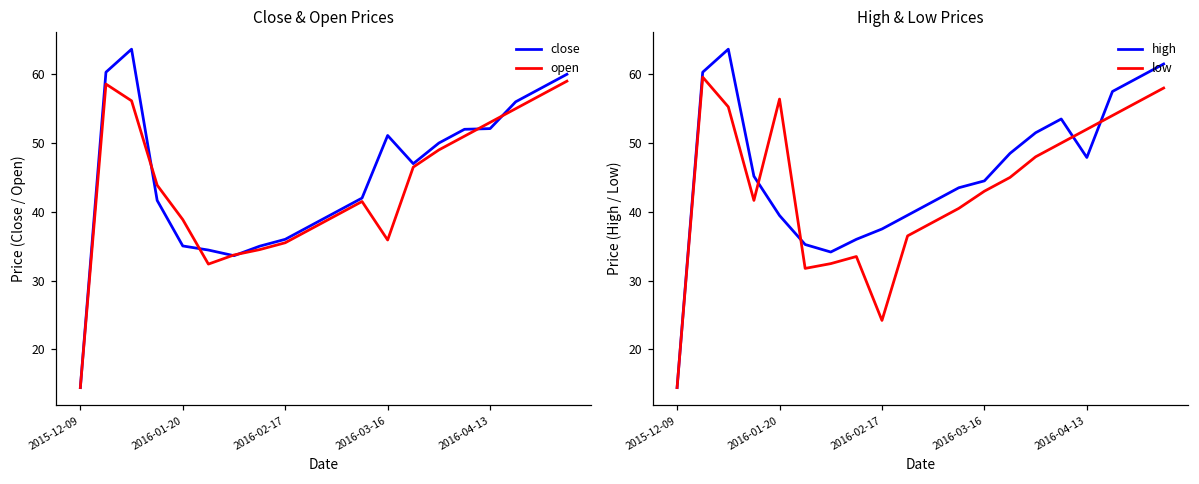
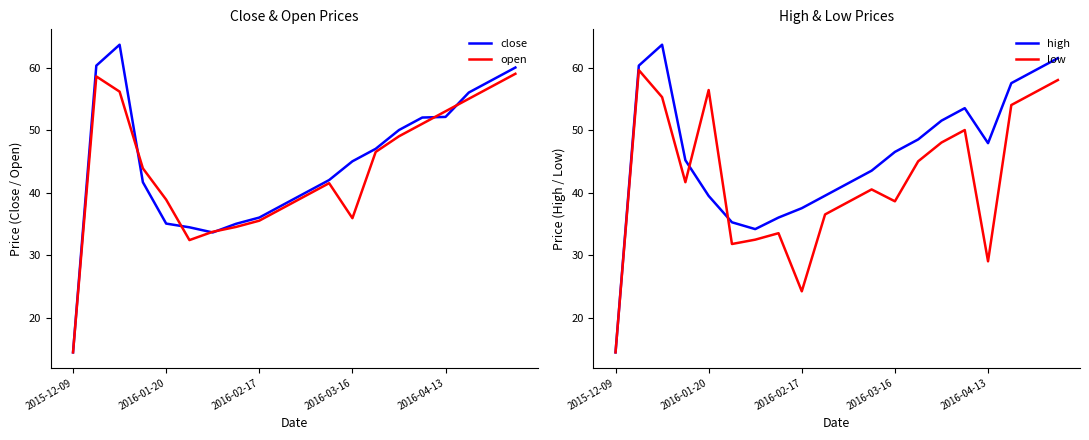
  {
    "Close & Open Prices": {
      "close": {
        "2016-01-20": 35,
        "2016-02-17": 36,
-       "2016-03-16": 51,
+       "2016-03-16": 45,
        "2016-04-13": 52
      },
      "open": {
        "2016-01-20": 39,
        "2016-02-17": 36,
        "2016-03-16": 36,
        "2016-04-13": 53
      }
    },
    "High & Low Prices": {
      "high": {
        "2016-01-20": 39,
        "2016-02-17": 38,
-       "2016-03-16": 45,
+       "2016-03-16": 47,
        "2016-04-13": 48
      },
      "low": {
        "2016-01-20": 56,
        "2016-02-17": 24,
-       "2016-03-16": 43,
-       "2016-04-13": 52
+       "2016-03-16": 39,
+       "2016-04-13": 29
      }
    }
  }
